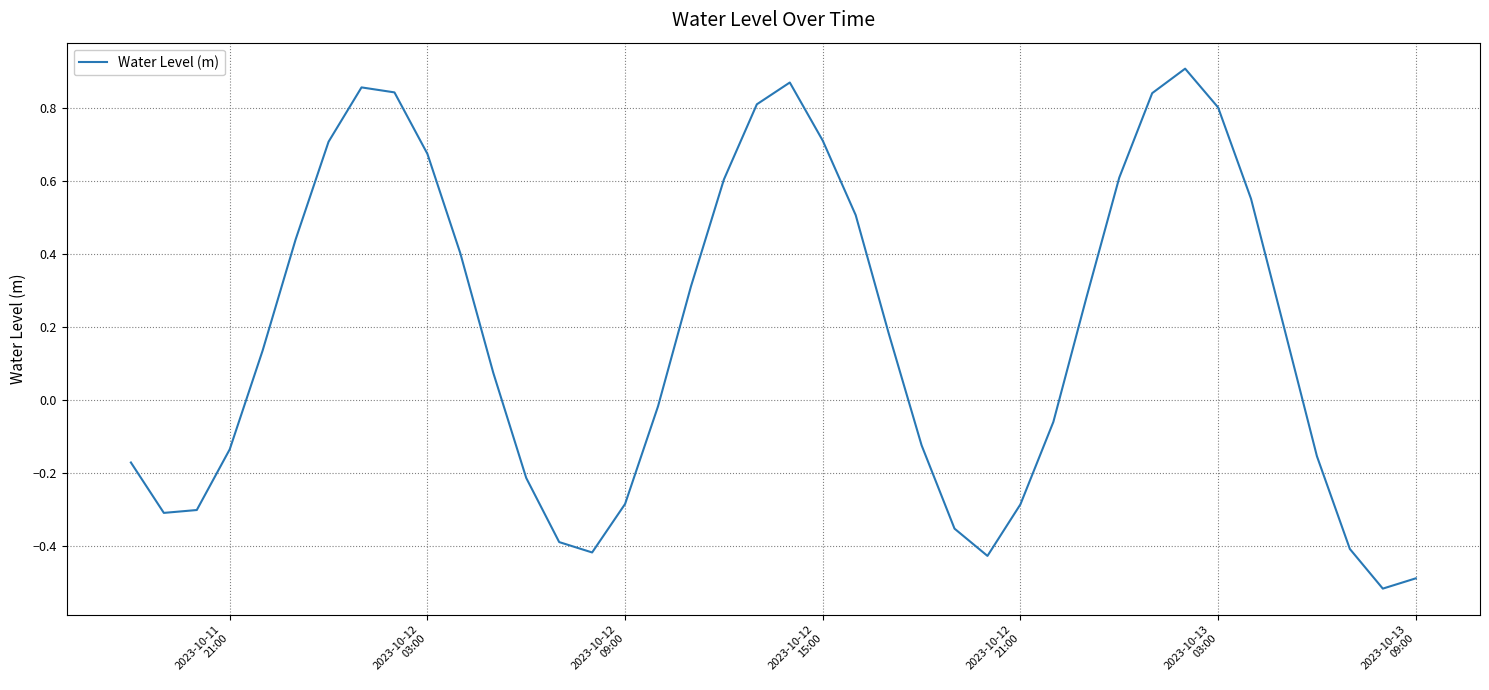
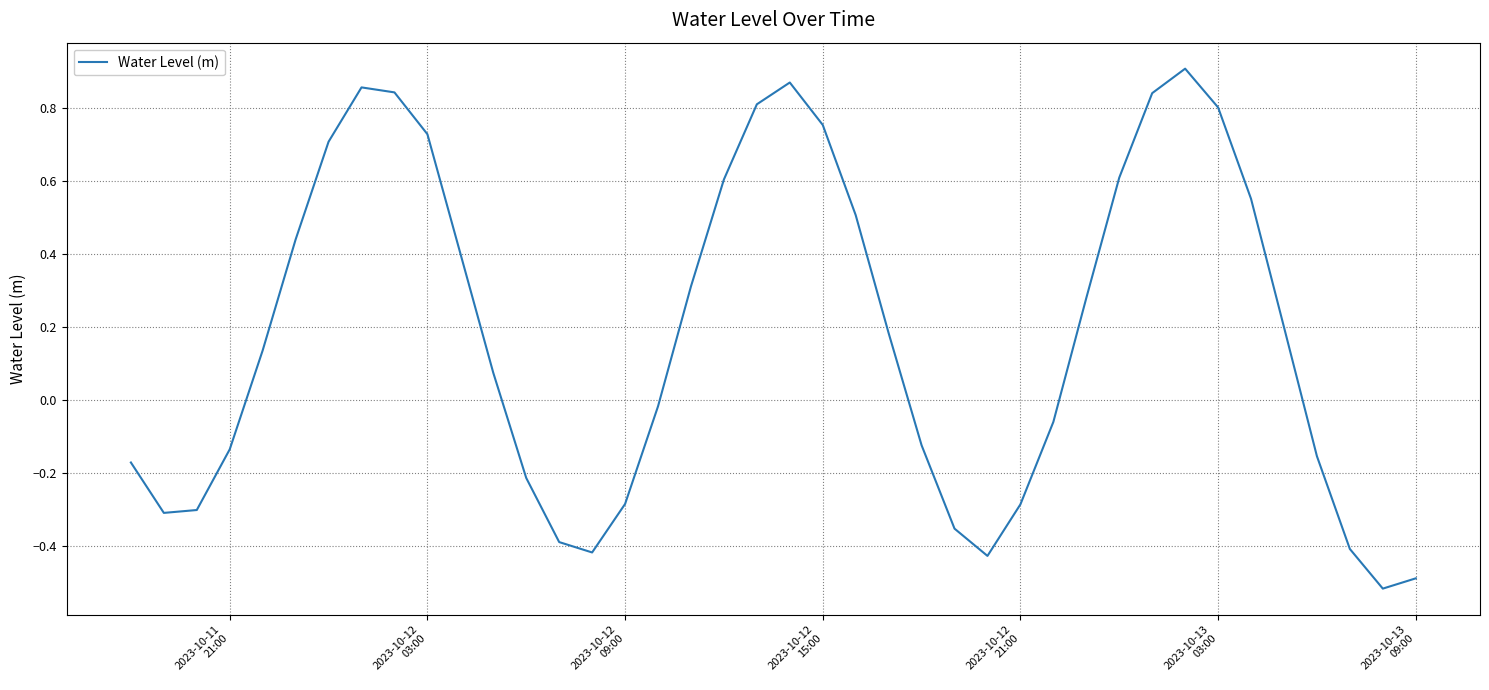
  {
    "2023-10-11 21:00": -0.14,
-   "2023-10-12 03:00": 0.67,
+   "2023-10-12 03:00": 0.73,
    "2023-10-12 09:00": -0.28,
-   "2023-10-12 15:00": 0.71,
+   "2023-10-12 15:00": 0.75,
    "2023-10-12 21:00": -0.29,
    "2023-10-13 03:00": 0.80,
    "2023-10-13 09:00": -0.49
  }
